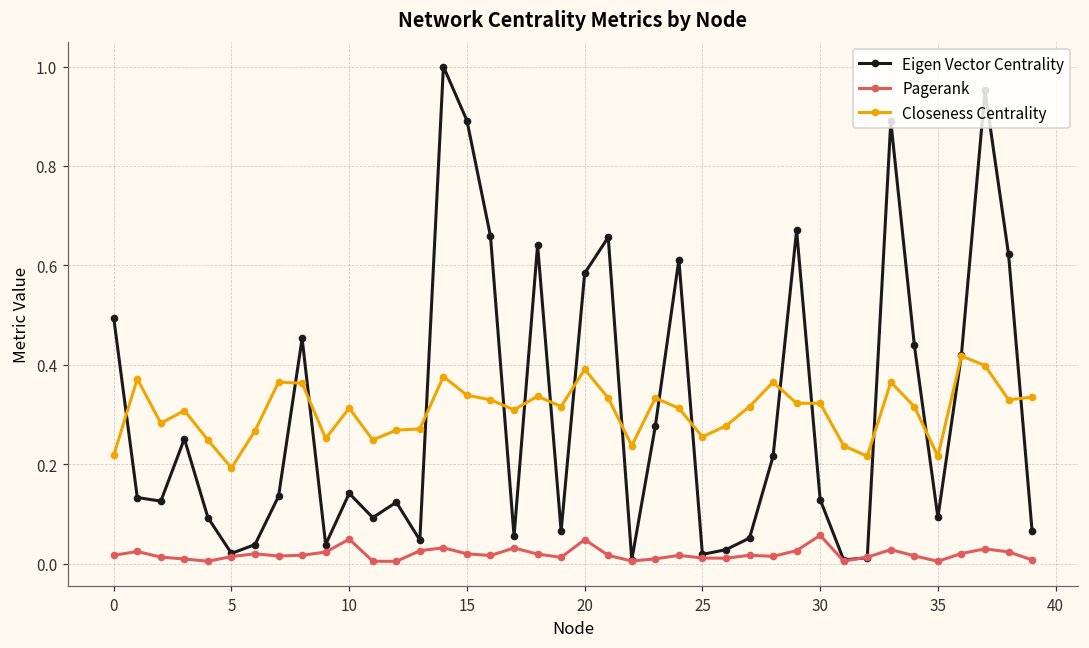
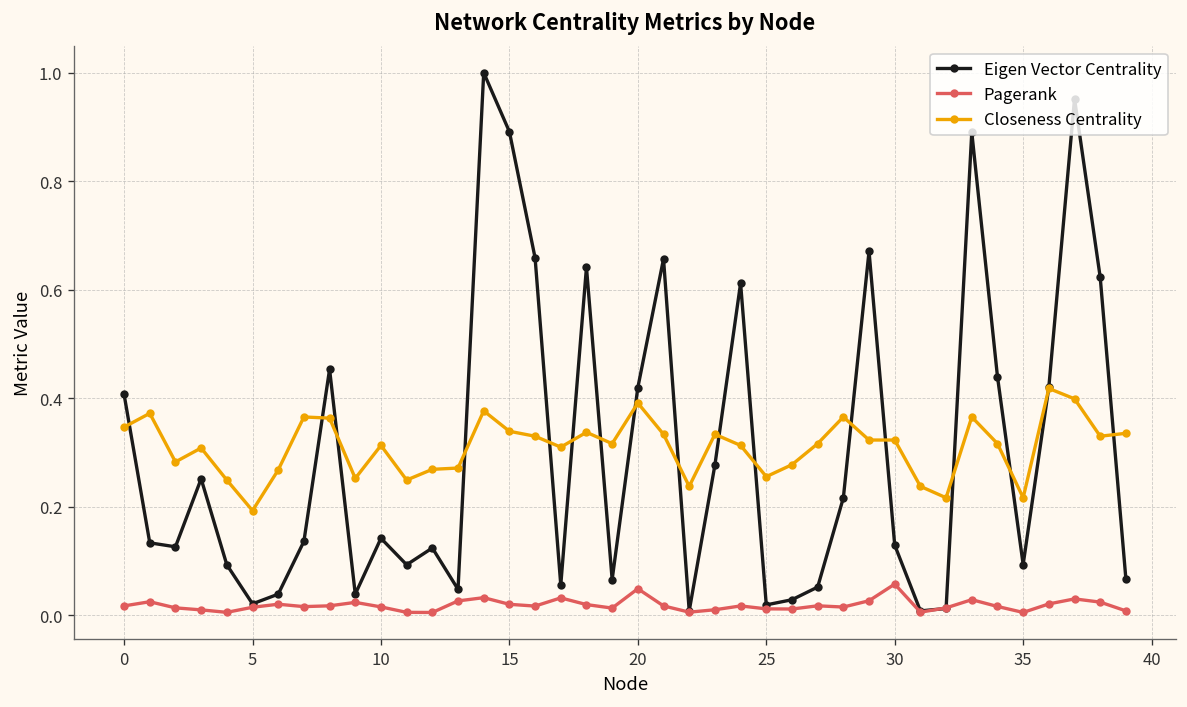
  {
    "Eigen Vector Centrality": {
-     "0": 0.49,
+     "0": 0.41,
      "5": 0.02,
      "10": 0.14,
      "15": 0.89,
-     "20": 0.58,
+     "20": 0.42,
      "25": 0.02,
      "30": 0.13,
      "35": 0.09
    },
    "Pagerank": {
      "0": 0.02,
      "5": 0.01,
-     "10": 0.05,
+     "10": 0.02,
      "15": 0.02,
      "20": 0.05,
      "25": 0.01,
      "30": 0.06,
      "35": 0.00
    },
    "Closeness Centrality": {
-     "0": 0.22,
+     "0": 0.35,
      "5": 0.19,
      "10": 0.31,
      "15": 0.34,
      "20": 0.39,
      "25": 0.26,
      "30": 0.32,
      "35": 0.22
    }
  }
